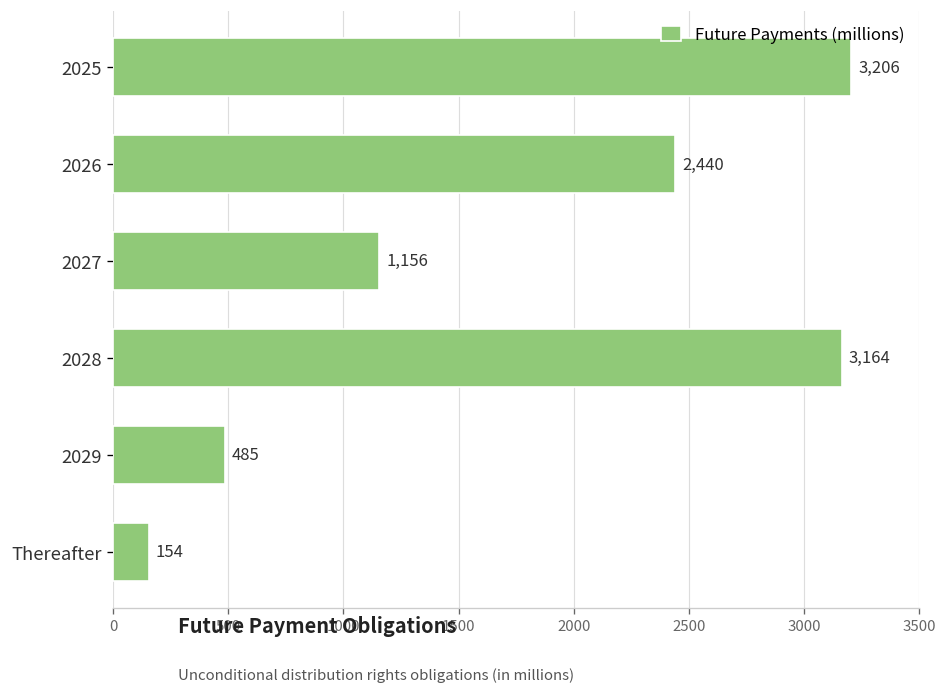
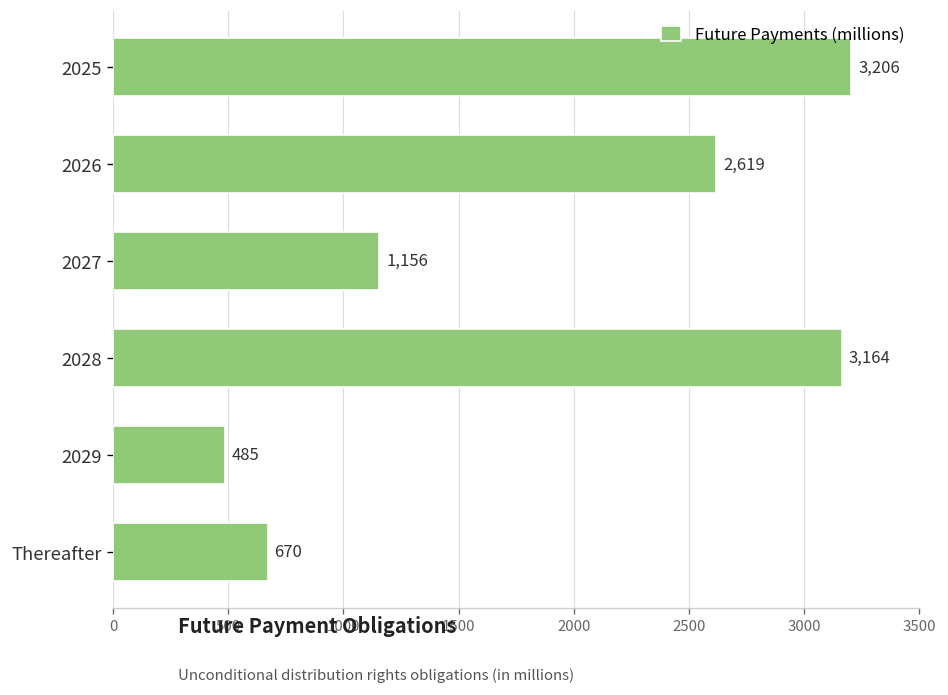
  {
    "2025": "3,206",
-   "2026": "2,440",
+   "2026": "2,619",
    "2027": "1,156",
    "2028": "3,164",
    "2029": "485",
-   "Thereafter": "154"
+   "Thereafter": "670"
  }
